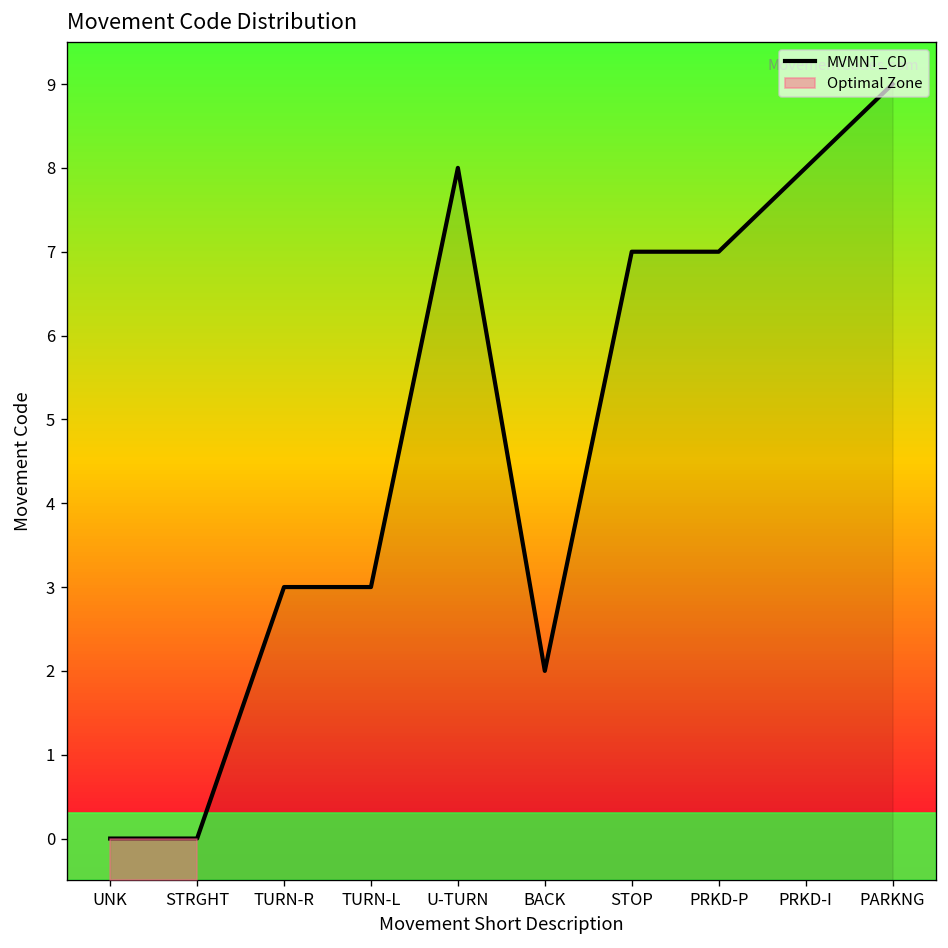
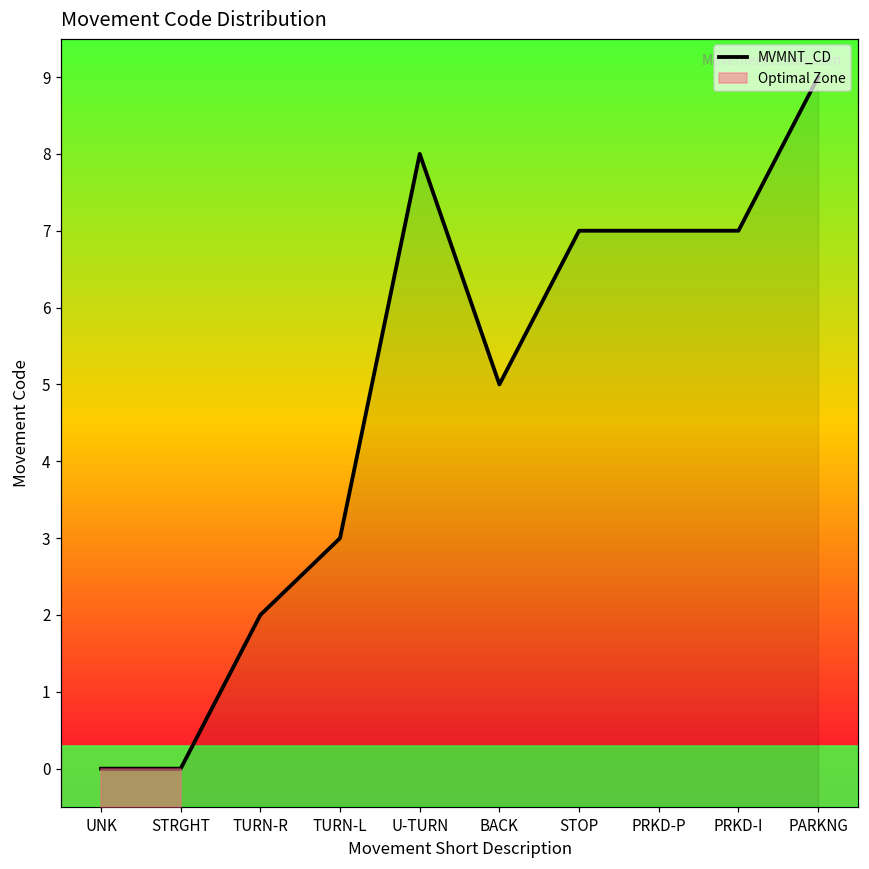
  {
    "MVMNT_CD": {
-     "TURN-R": 3,
+     "TURN-R": 2,
      "TURN-L": 3,
      "U-TURN": 8,
-     "BACK": 2,
+     "BACK": 5,
      "STOP": 7,
      "PRKD-P": 7,
-     "PRKD-I": 8
+     "PRKD-I": 7
    }
  }
